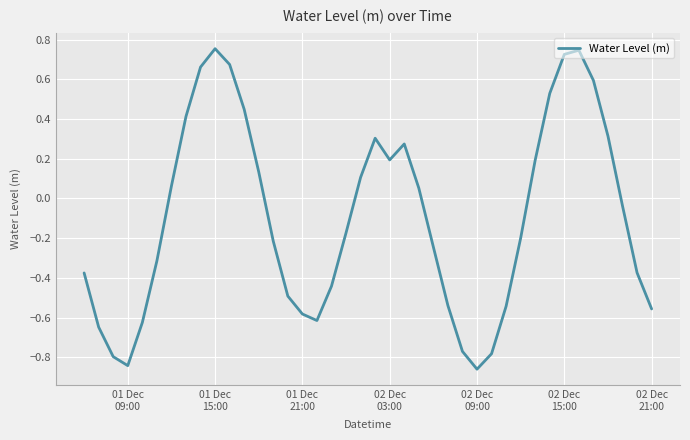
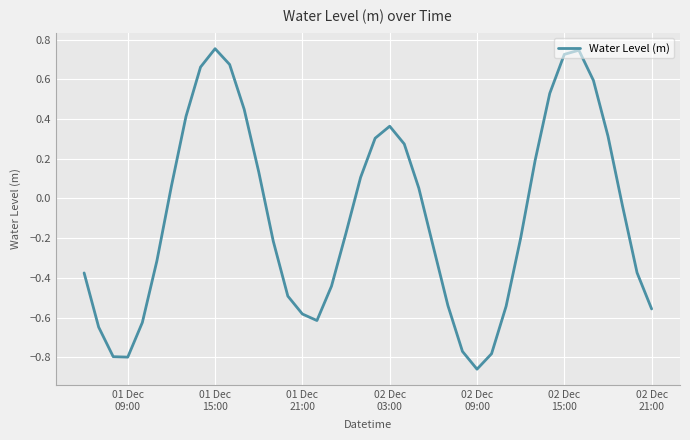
  {
-   "01 Dec 09:00": -0.84,
+   "01 Dec 09:00": -0.80,
    "01 Dec 15:00": 0.75,
    "01 Dec 21:00": -0.58,
-   "02 Dec 03:00": 0.19,
+   "02 Dec 03:00": 0.36,
    "02 Dec 09:00": -0.86,
    "02 Dec 21:00": -0.56
  }
